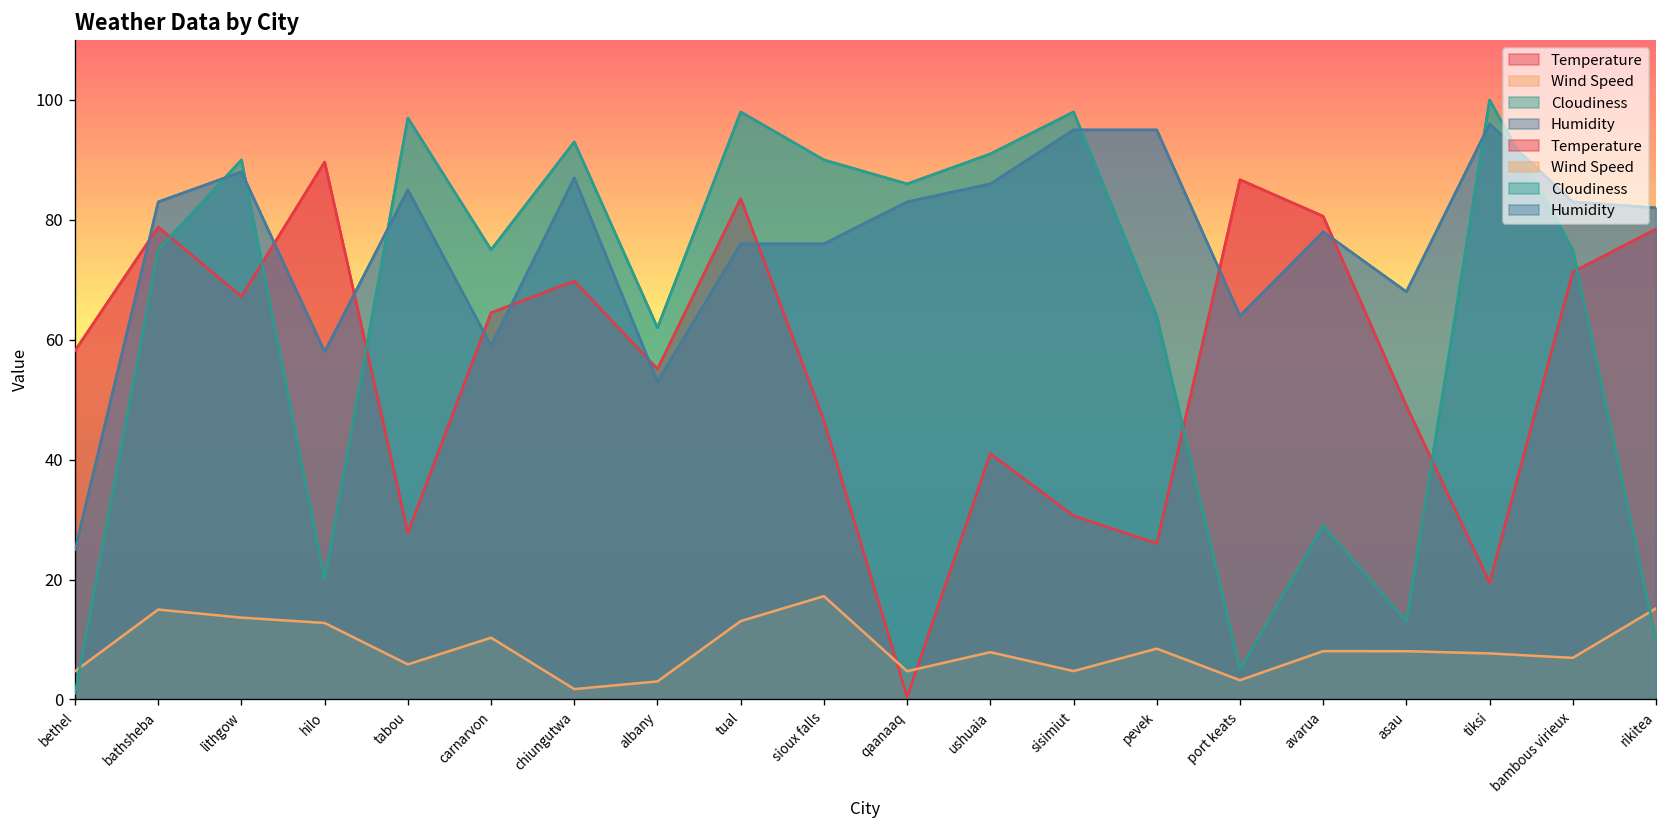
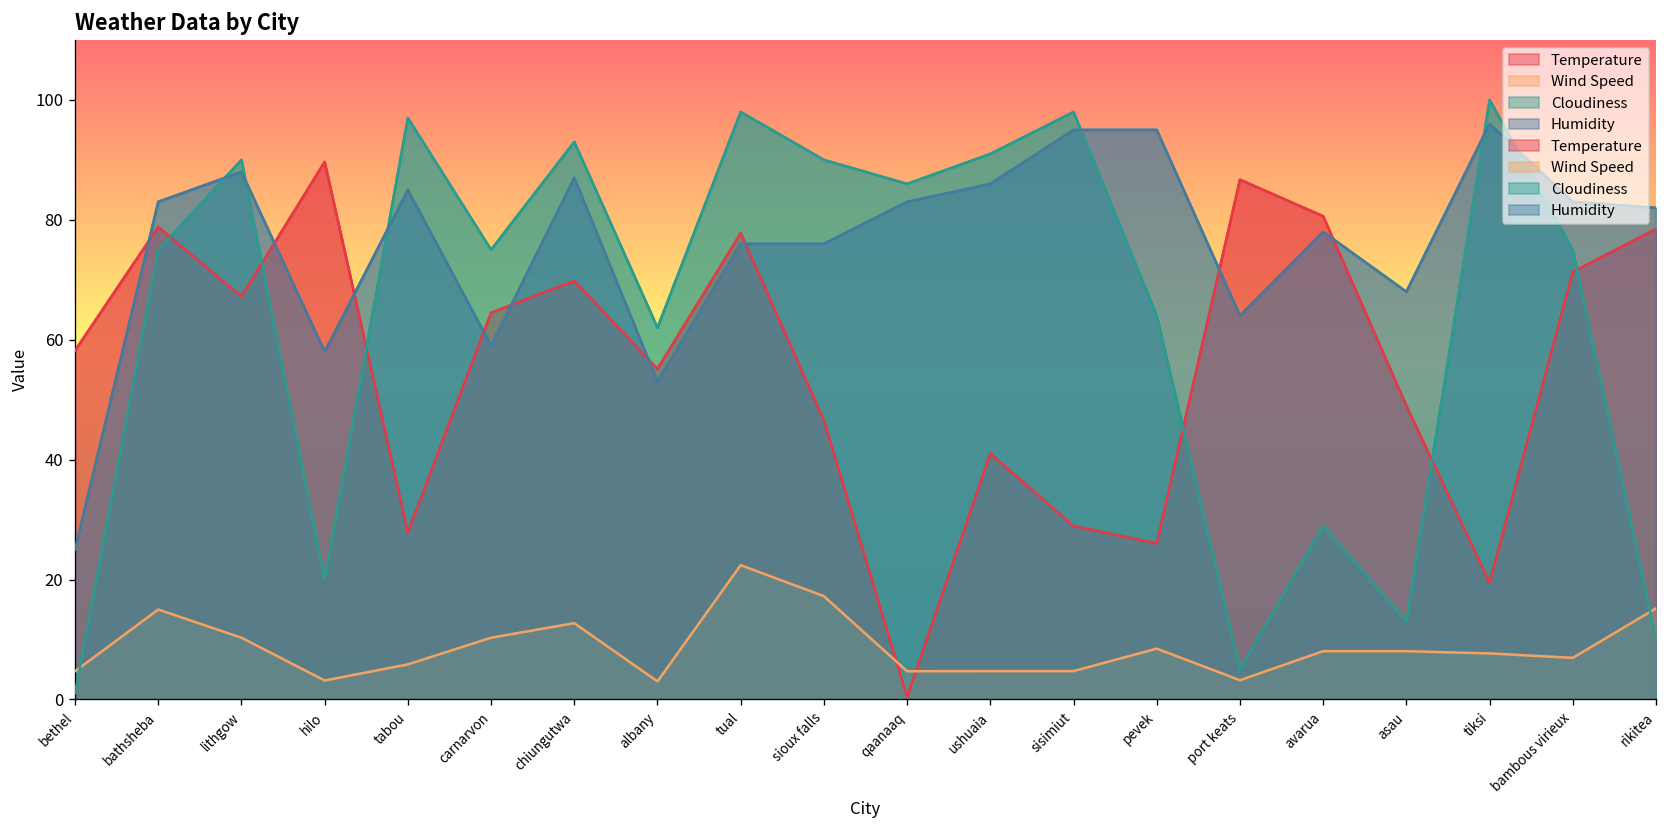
  {
    "Temperature": {
      "bethel": 58,
      "bathsheba": 79,
      "lithgow": 67,
      "hilo": 90,
      "tabou": 28,
      "carnarvon": 65,
      "chiungutwa": 70,
      "albany": 55,
-     "tual": 84,
+     "tual": 78,
      "sioux falls": 47,
      "qaanaaq": 0,
      "ushuaia": 41,
-     "sisimiut": 31,
+     "sisimiut": 29,
      "pevek": 26,
      "port keats": 87,
      "avarua": 81,
      "asau": 49,
      "tiksi": 19,
      "bambous virieux": 71,
      "rikitea": 78
    },
    "Wind Speed": {
      "bethel": 5,
      "bathsheba": 15,
-     "lithgow": 14,
-     "hilo": 13,
+     "lithgow": 10,
+     "hilo": 3,
      "tabou": 6,
      "carnarvon": 10,
-     "chiungutwa": 2,
+     "chiungutwa": 13,
      "albany": 3,
-     "tual": 13,
+     "tual": 22,
      "sioux falls": 17,
      "qaanaaq": 5,
-     "ushuaia": 8,
+     "ushuaia": 5,
      "sisimiut": 5,
      "pevek": 8,
      "port keats": 3,
      "avarua": 8,
      "asau": 8,
      "tiksi": 8,
      "bambous virieux": 7,
      "rikitea": 15
    }
  }
